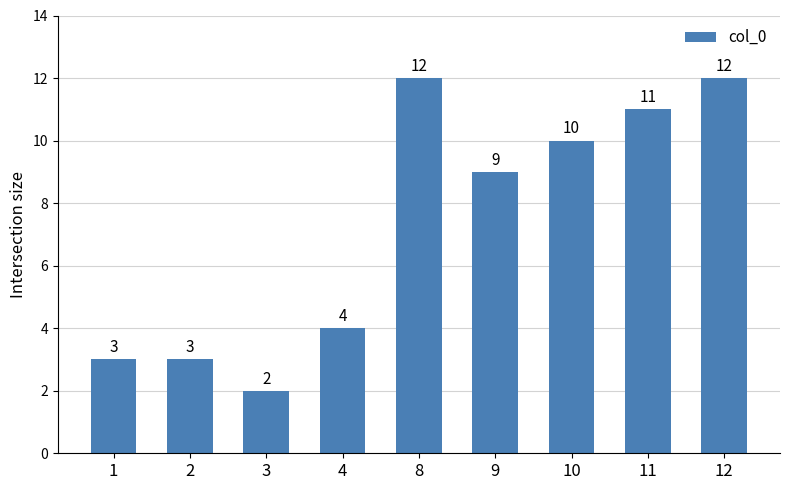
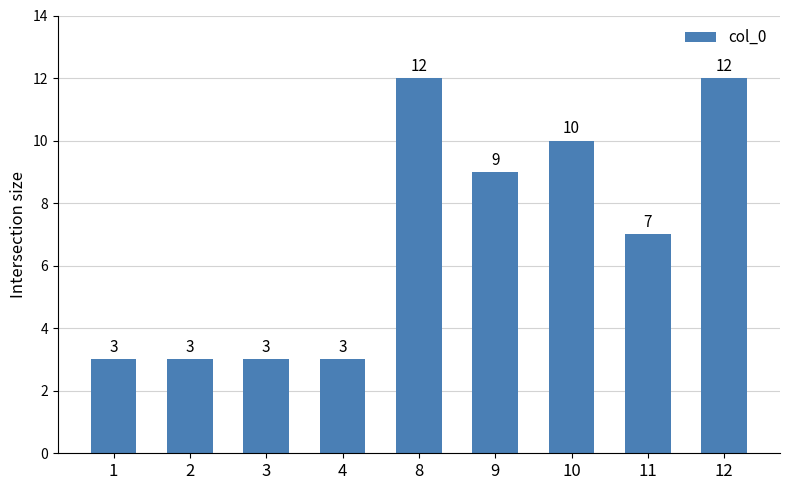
  {
    "1": 3,
    "2": 3,
-   "3": 2,
-   "4": 4,
+   "3": 3,
+   "4": 3,
    "8": 12,
    "9": 9,
    "10": 10,
-   "11": 11,
+   "11": 7,
    "12": 12
  }
